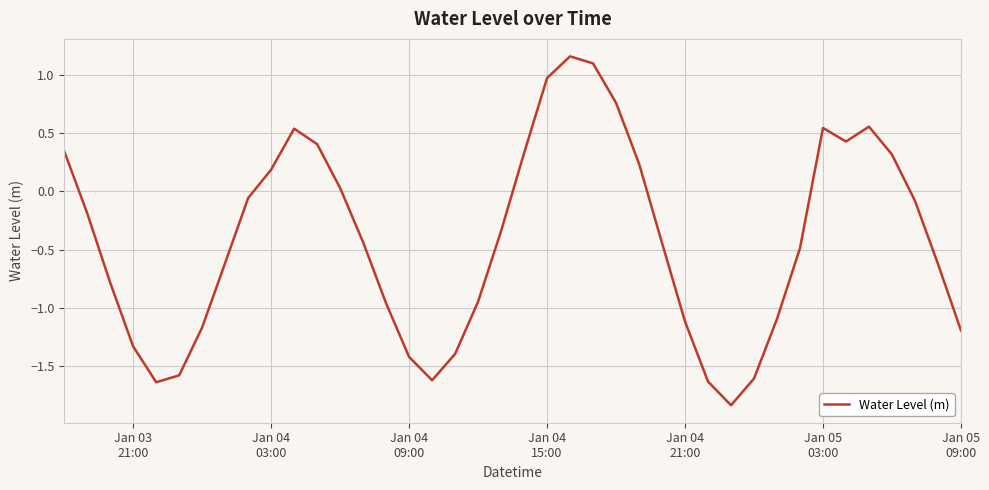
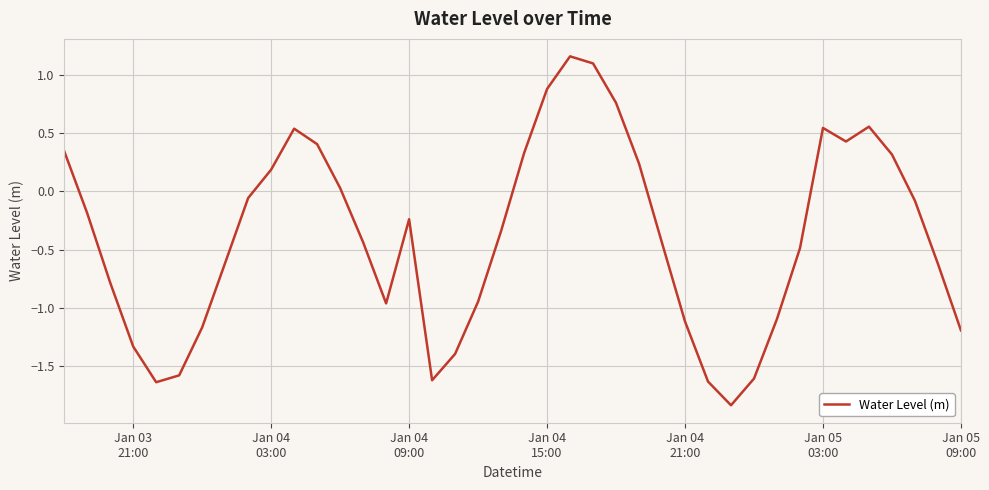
  {
    "Jan 03 21:00": -1.33,
    "Jan 04 03:00": 0.18,
-   "Jan 04 09:00": -1.42,
-   "Jan 04 15:00": 0.97,
+   "Jan 04 09:00": -0.24,
+   "Jan 04 15:00": 0.88,
    "Jan 04 21:00": -1.12,
    "Jan 05 03:00": 0.54,
    "Jan 05 09:00": -1.19
  }
